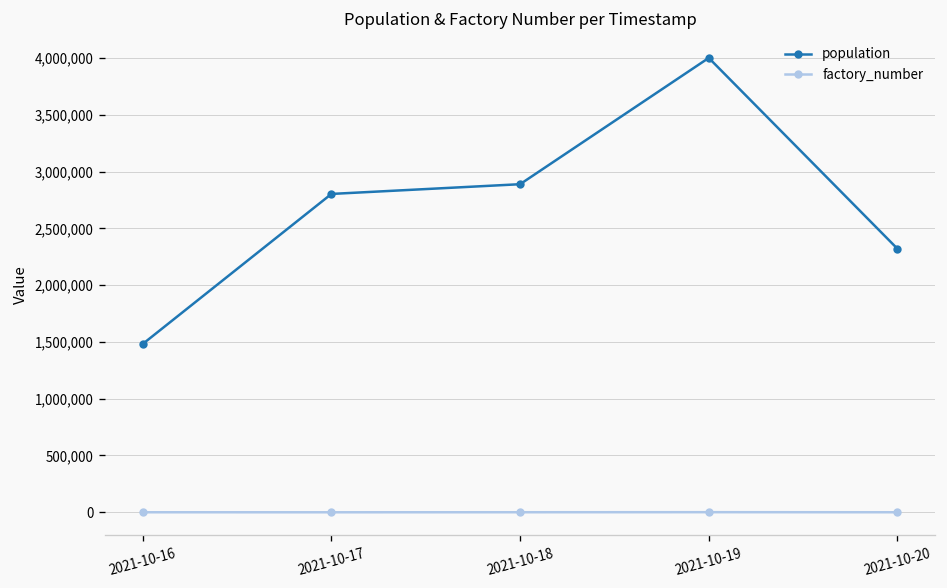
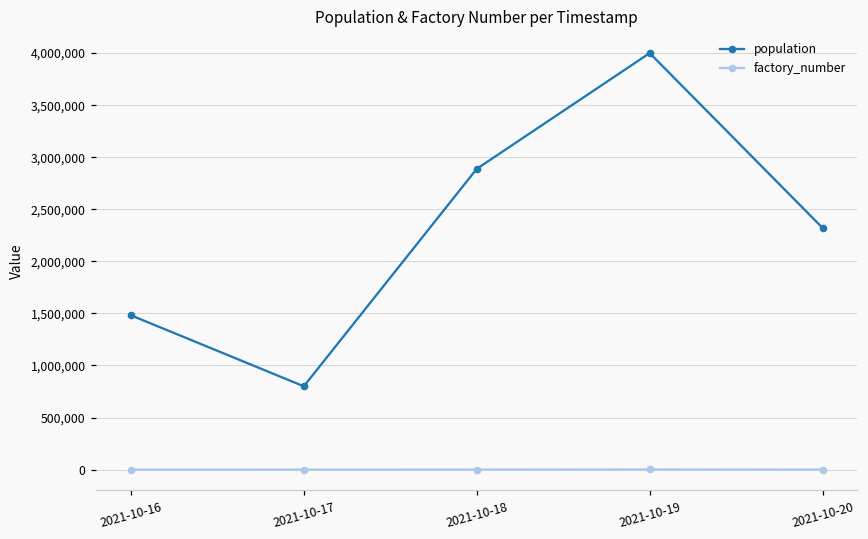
  {
    "population": {
      "2021-10-16": "1,500,000",
-     "2021-10-17": "2,800,000",
+     "2021-10-17": "800,000",
      "2021-10-18": "2,900,000",
      "2021-10-19": "4,000,000",
      "2021-10-20": "2,300,000"
    },
    "factory_number": {
      "2021-10-16": "0",
      "2021-10-17": "0",
      "2021-10-18": "0",
      "2021-10-19": "0",
      "2021-10-20": "0"
    }
  }
